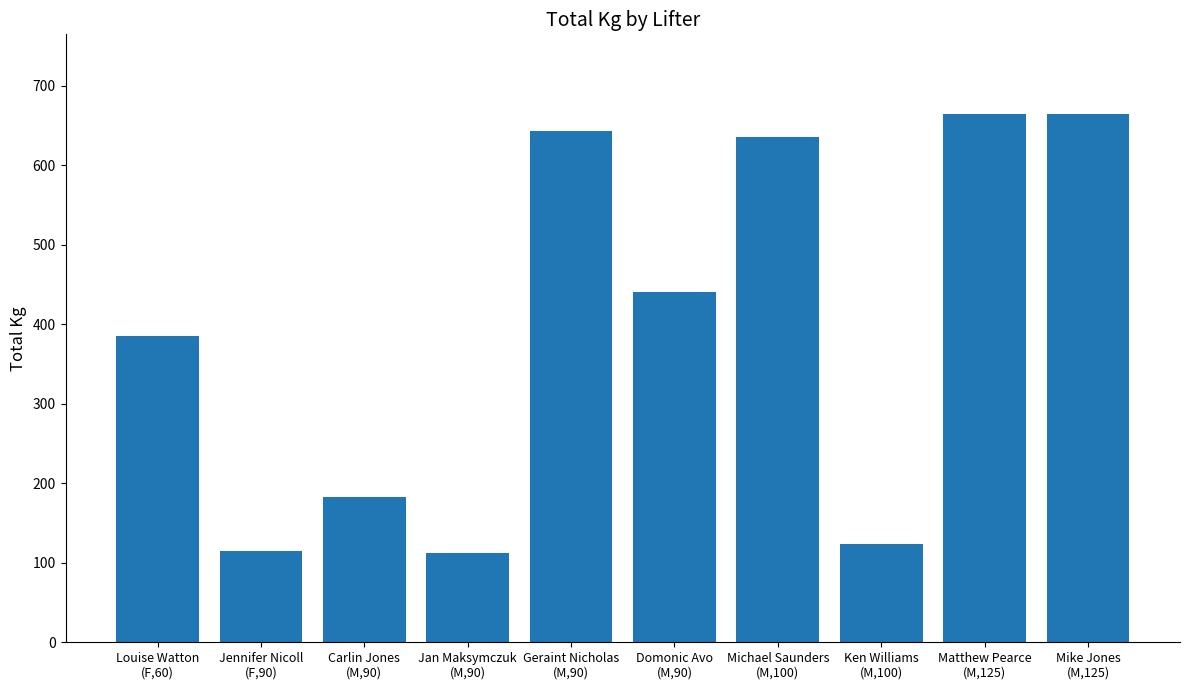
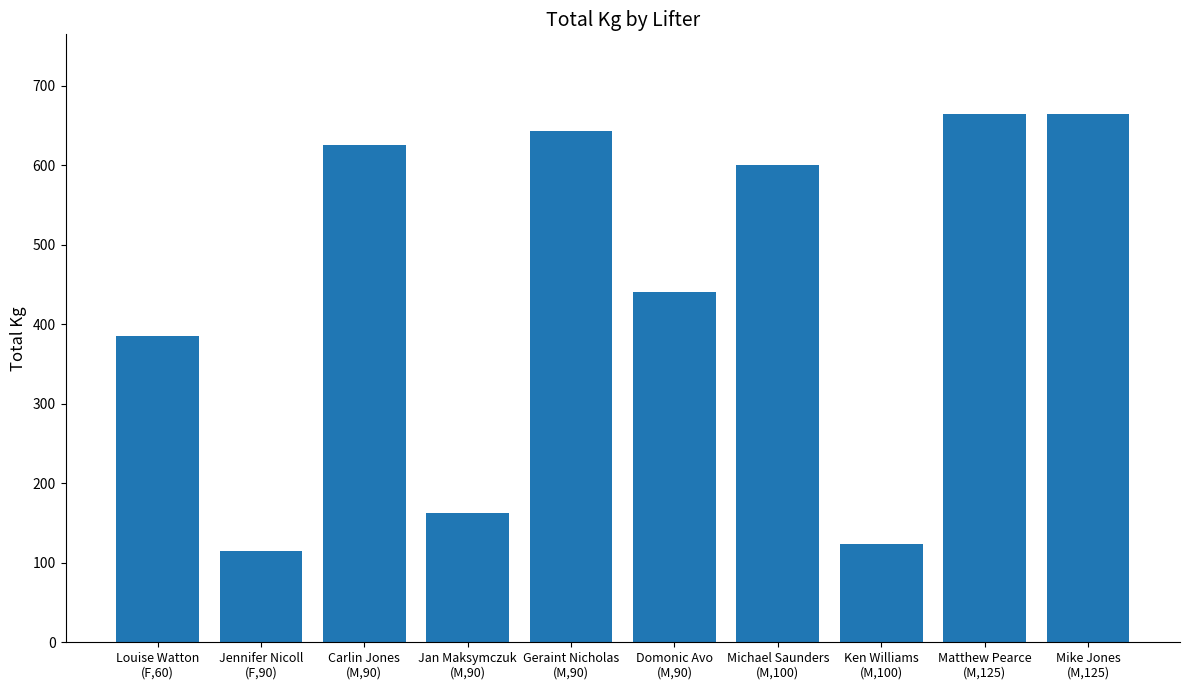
  {
    "Louise Watton (F,60)": 390,
    "Jennifer Nicoll (F,90)": 120,
-   "Carlin Jones (M,90)": 180,
-   "Jan Maksymczuk (M,90)": 110,
+   "Carlin Jones (M,90)": 630,
+   "Jan Maksymczuk (M,90)": 160,
    "Geraint Nicholas (M,90)": 640,
    "Domonic Avo (M,90)": 440,
-   "Michael Saunders (M,100)": 640,
+   "Michael Saunders (M,100)": 600,
    "Ken Williams (M,100)": 120,
    "Matthew Pearce (M,125)": 670,
    "Mike Jones (M,125)": 670
  }
